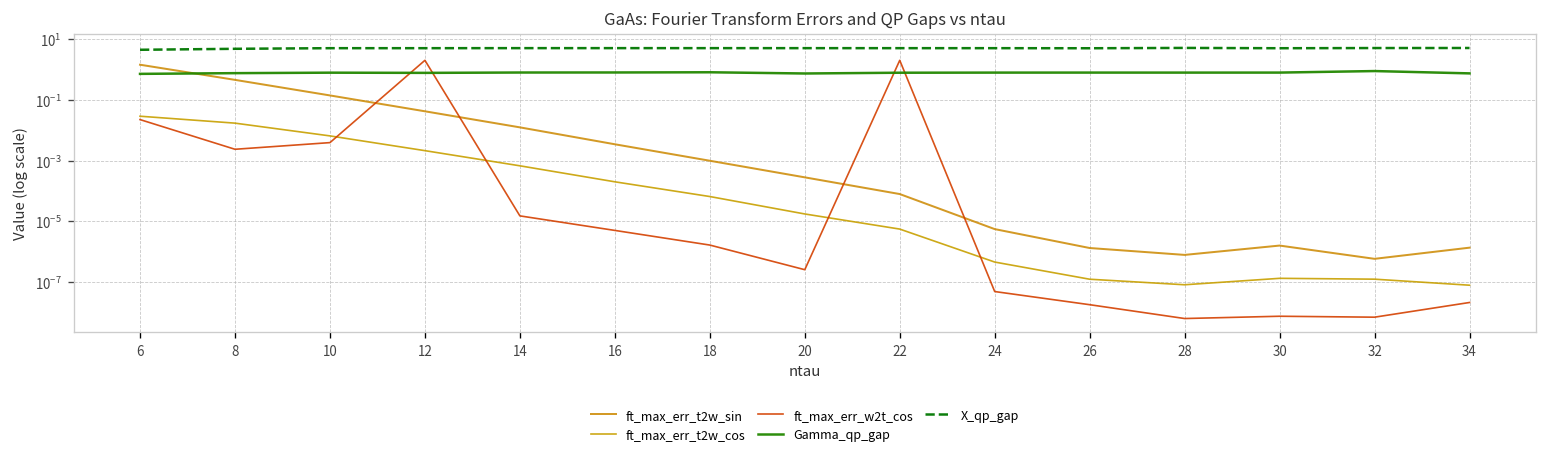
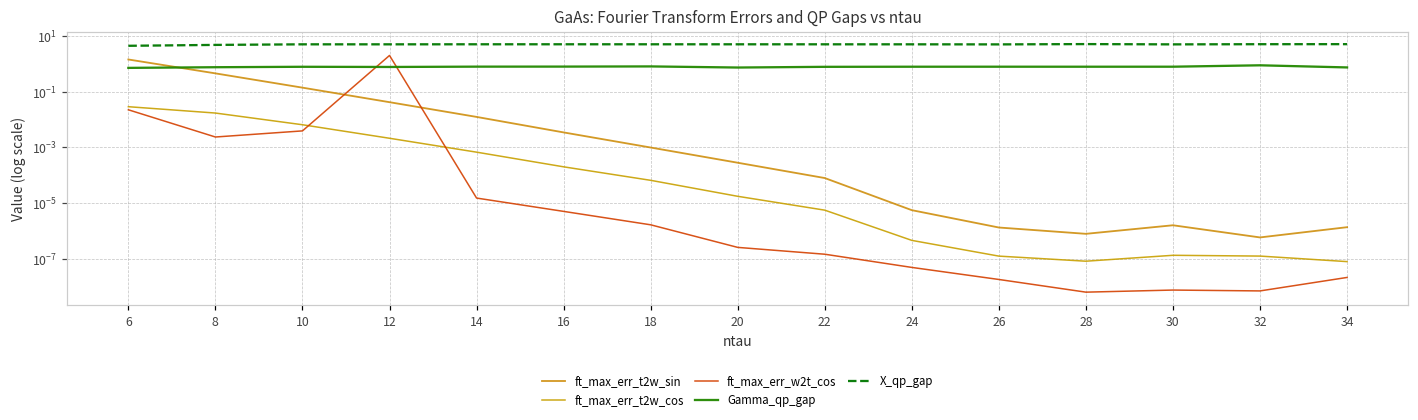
  {
    "ft_max_err_w2t_cos": {
      "6": 0.02,
      "8": 0.002,
      "10": 0.004,
      "12": 2,
      "14": 0.00002,
      "16": 0.000005,
      "18": 0.000002,
      "20": 0.0000003,
-     "22": 2,
+     "22": 0,
      "24": 0.00000005,
      "26": 0.00000002,
      "28": 0.000000006,
      "30": 0.000000008,
      "32": 0.000000007,
      "34": 0.00000002
    }
  }
